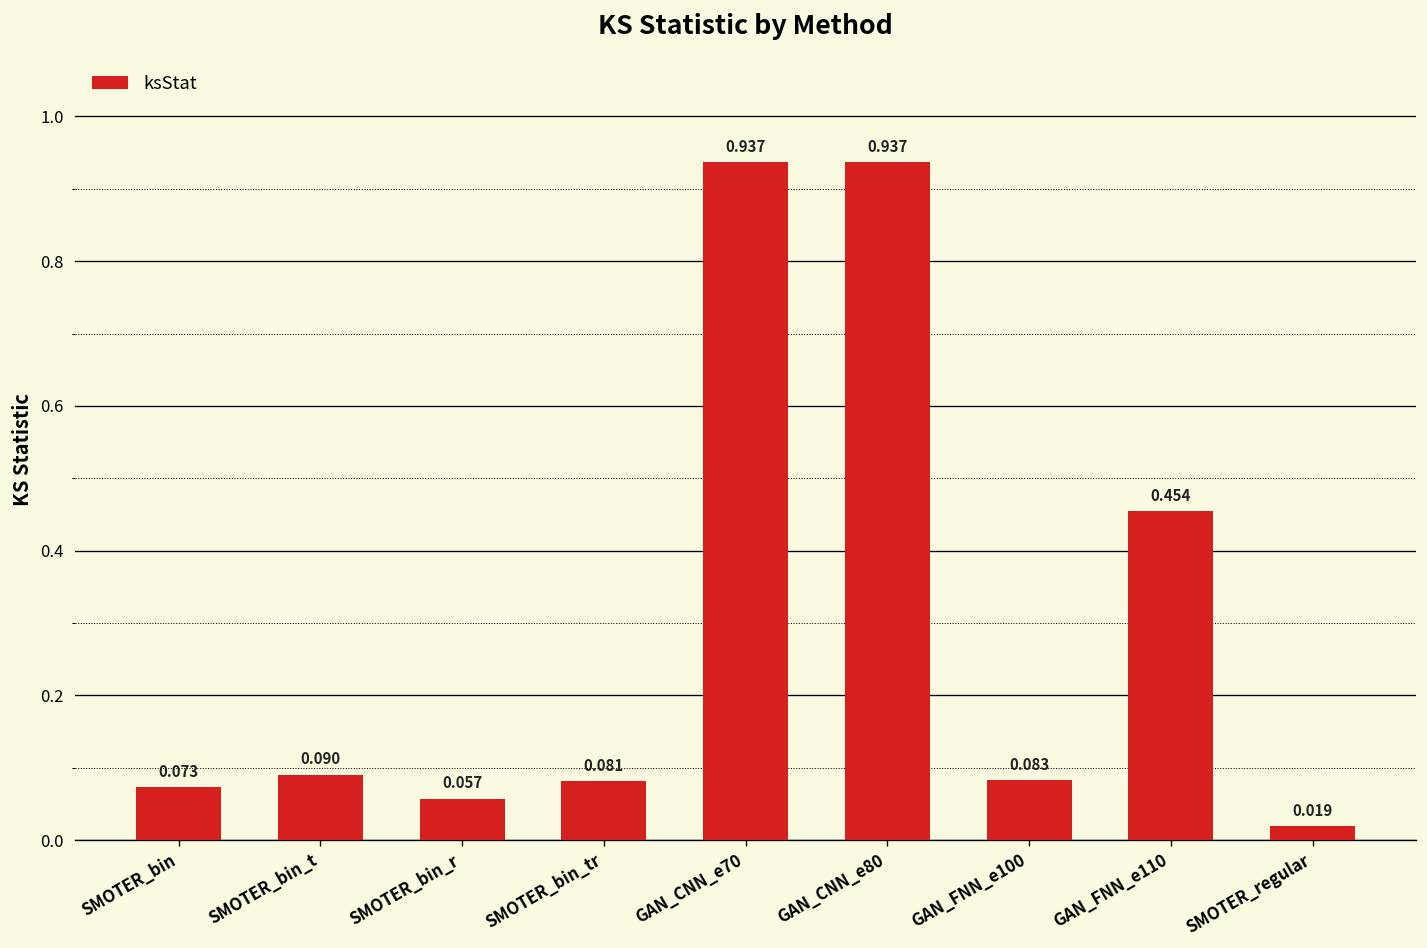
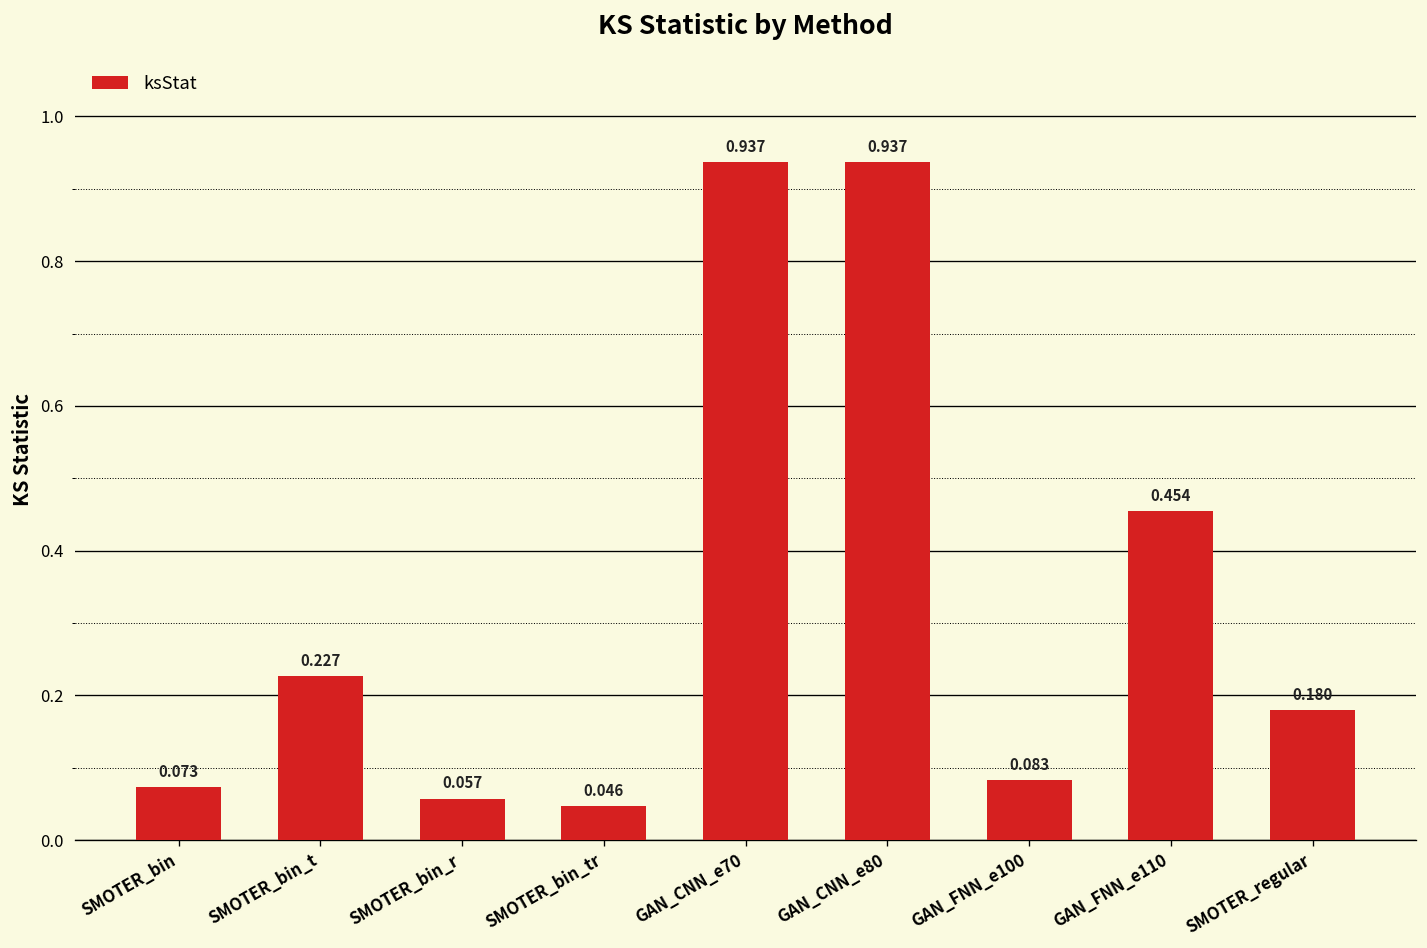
  {
    "SMOTER_bin": 0.073,
-   "SMOTER_bin_t": 0.090,
+   "SMOTER_bin_t": 0.227,
    "SMOTER_bin_r": 0.057,
-   "SMOTER_bin_tr": 0.081,
+   "SMOTER_bin_tr": 0.046,
    "GAN_CNN_e70": 0.937,
    "GAN_CNN_e80": 0.937,
    "GAN_FNN_e100": 0.083,
    "GAN_FNN_e110": 0.454,
-   "SMOTER_regular": 0.019
+   "SMOTER_regular": 0.180
  }
